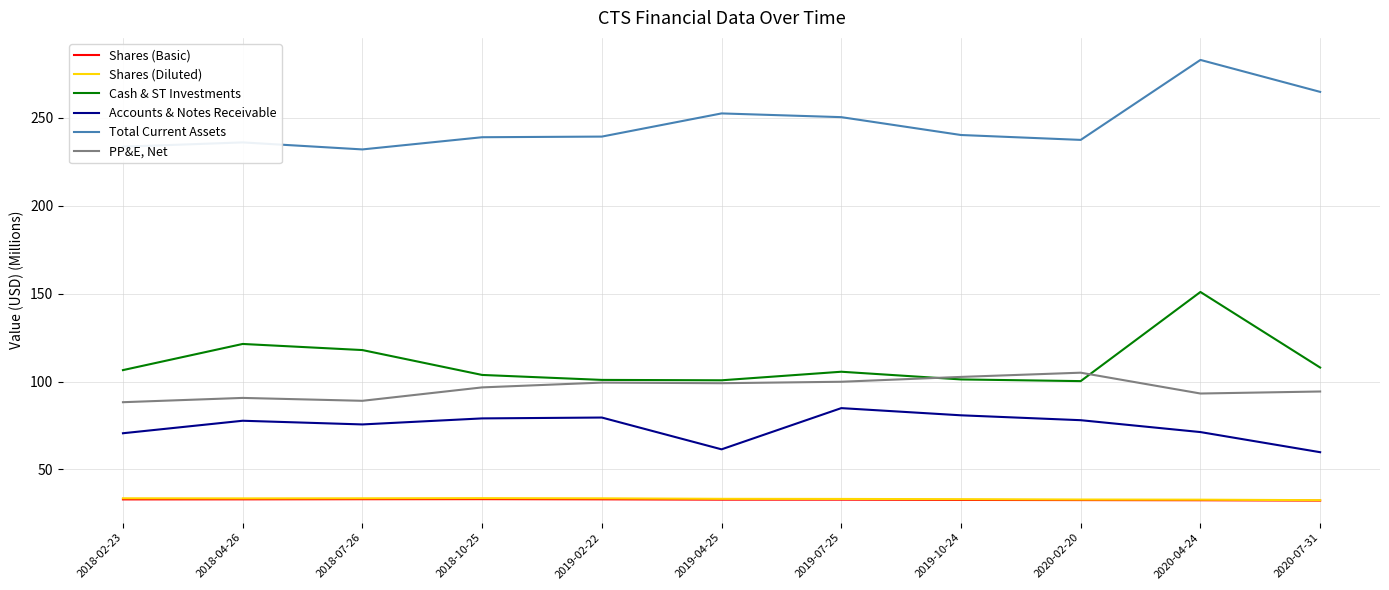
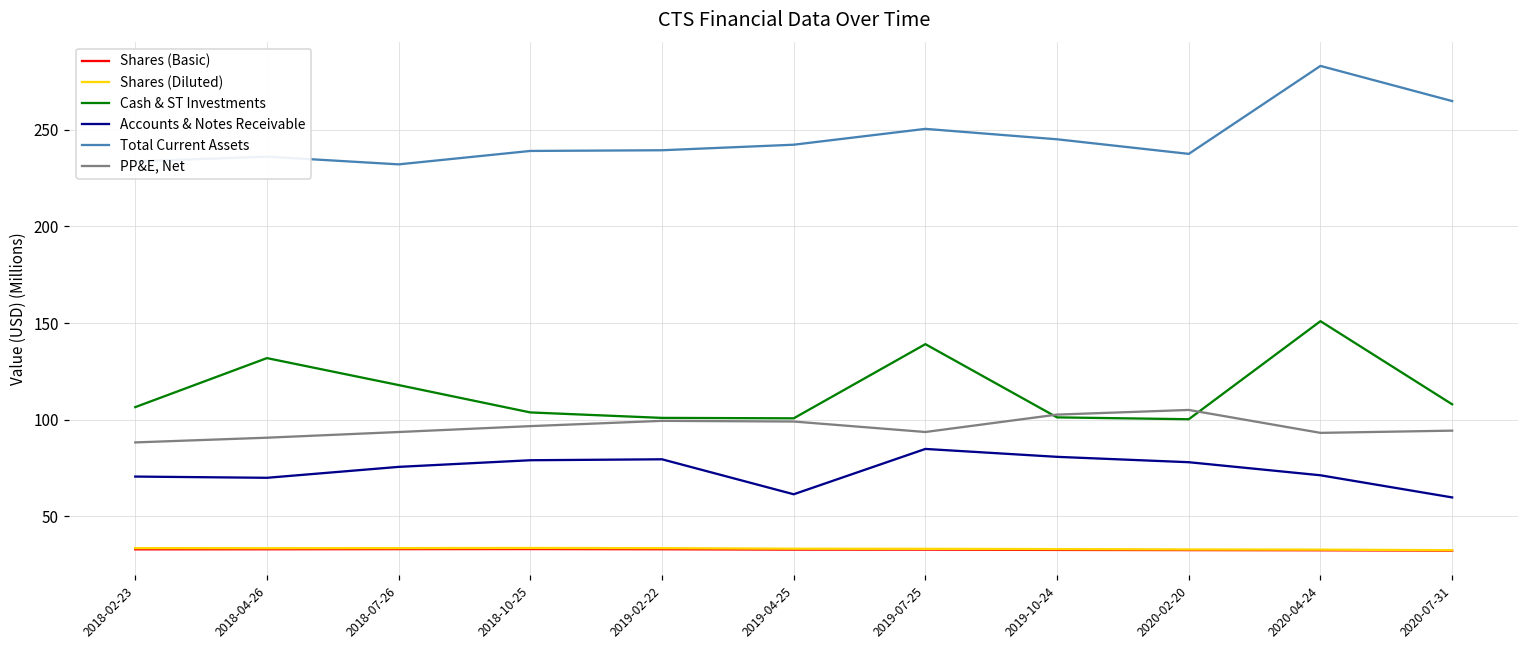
  {
    "Cash & ST Investments": {
      "2018-02-23": 107,
-     "2018-04-26": 121,
+     "2018-04-26": 132,
      "2018-07-26": 118,
      "2018-10-25": 104,
      "2019-02-22": 101,
      "2019-04-25": 101,
-     "2019-07-25": 106,
+     "2019-07-25": 139,
      "2020-02-20": 100,
      "2020-04-24": 151,
      "2020-07-31": 108
    },
    "Accounts & Notes Receivable": {
      "2018-02-23": 71,
-     "2018-04-26": 78,
+     "2018-04-26": 70,
      "2018-07-26": 76,
      "2018-10-25": 79,
      "2019-02-22": 80,
      "2019-04-25": 61,
      "2019-07-25": 85,
      "2019-10-24": 81,
      "2020-02-20": 78,
      "2020-04-24": 71,
      "2020-07-31": 60
    },
    "Total Current Assets": {
      "2018-07-26": 232,
      "2018-10-25": 239,
      "2019-02-22": 239,
-     "2019-04-25": 253,
+     "2019-04-25": 242,
      "2019-07-25": 250,
-     "2019-10-24": 240,
+     "2019-10-24": 245,
      "2020-02-20": 237,
      "2020-04-24": 283,
      "2020-07-31": 265
    },
    "PP&E, Net": {
      "2018-02-23": 88,
      "2018-04-26": 91,
-     "2018-07-26": 89,
+     "2018-07-26": 94,
      "2018-10-25": 97,
      "2019-02-22": 99,
      "2019-04-25": 99,
-     "2019-07-25": 100,
+     "2019-07-25": 94,
      "2020-02-20": 105,
      "2020-04-24": 93,
      "2020-07-31": 94
    }
  }
